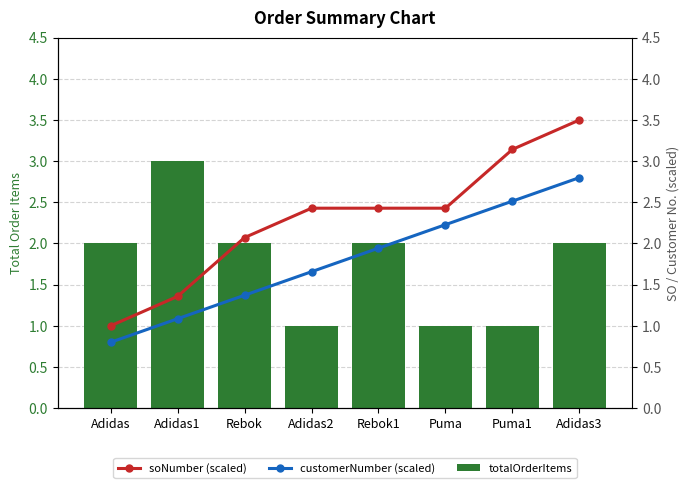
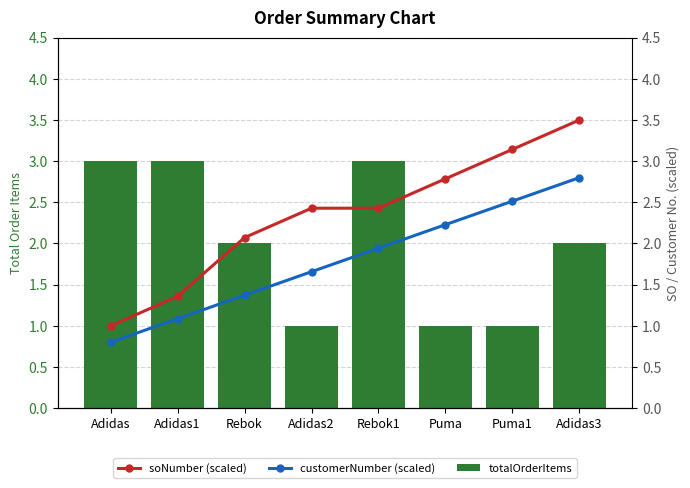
  {
    "totalOrderItems": {
-     "Adidas": 2,
+     "Adidas": 3,
      "Adidas1": 3,
      "Rebok": 2,
      "Adidas2": 1,
-     "Rebok1": 2,
+     "Rebok1": 3,
      "Puma": 1,
      "Puma1": 1,
      "Adidas3": 2
    },
    "soNumber (scaled)": {
      "Adidas": 1.0,
      "Adidas1": 1.4,
      "Rebok": 2.1,
      "Adidas2": 2.4,
      "Rebok1": 2.4,
-     "Puma": 2.4,
+     "Puma": 2.8,
      "Puma1": 3.1,
      "Adidas3": 3.5
    },
    "customerNumber (scaled)": {
      "Adidas": 0.8,
      "Adidas1": 1.1,
      "Rebok": 1.4,
      "Adidas2": 1.7,
      "Rebok1": 1.9,
      "Puma": 2.2,
      "Puma1": 2.5,
      "Adidas3": 2.8
    }
  }
